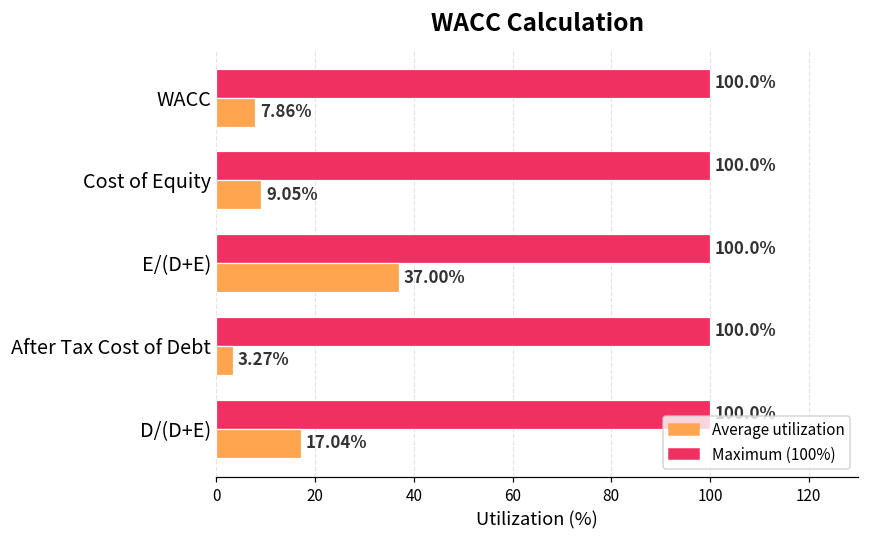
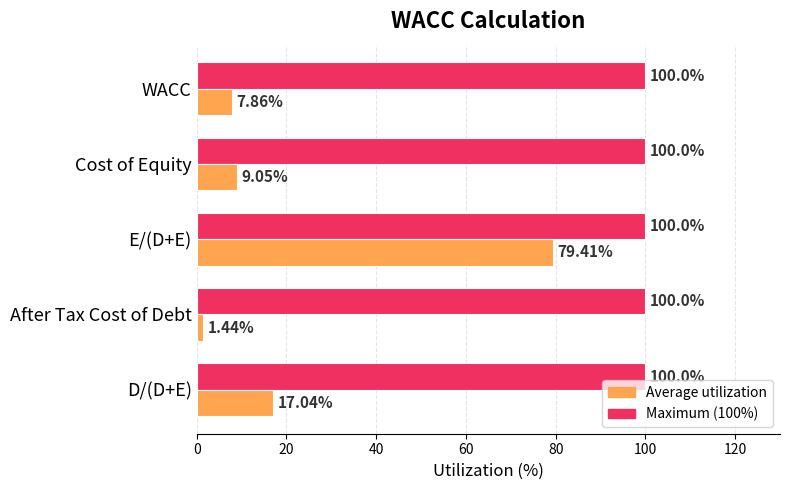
  {
    "Maximum (100%)": {
      "WACC": "100.0%",
      "Cost of Equity": "100.0%",
      "E/(D+E)": "100.0%",
      "After Tax Cost of Debt": "100.0%"
    },
    "Average utilization": {
      "WACC": "7.86%",
      "Cost of Equity": "9.05%",
-     "E/(D+E)": "37.00%",
-     "After Tax Cost of Debt": "3.27%",
+     "E/(D+E)": "79.41%",
+     "After Tax Cost of Debt": "1.44%",
      "D/(D+E)": "17.04%"
    }
  }
